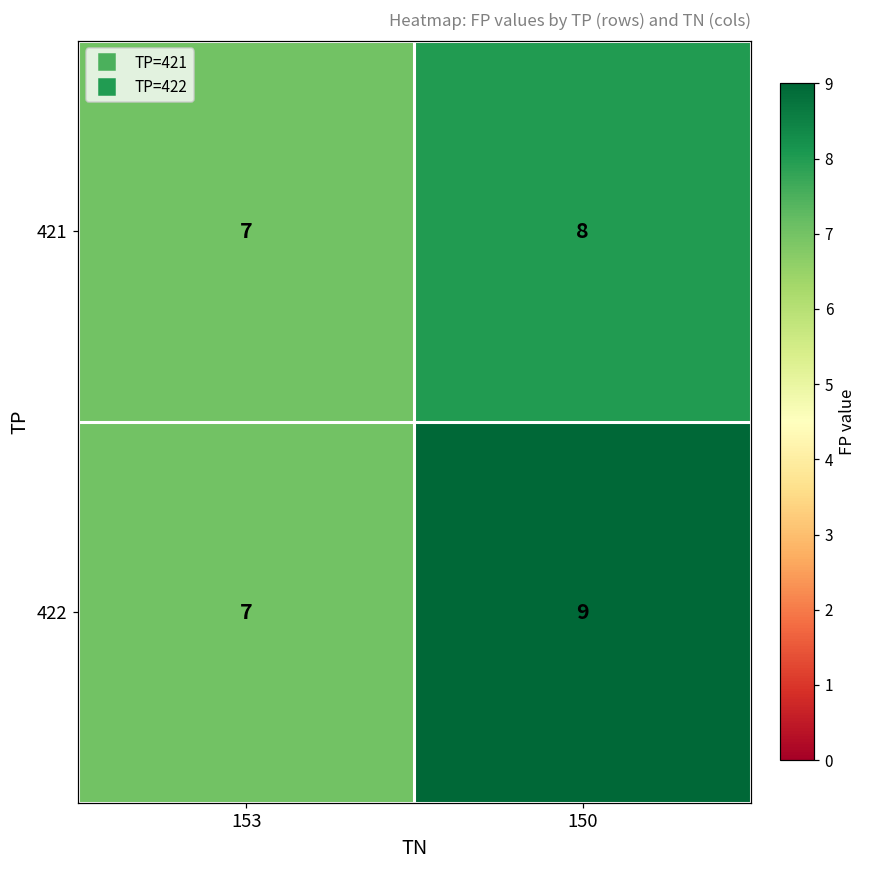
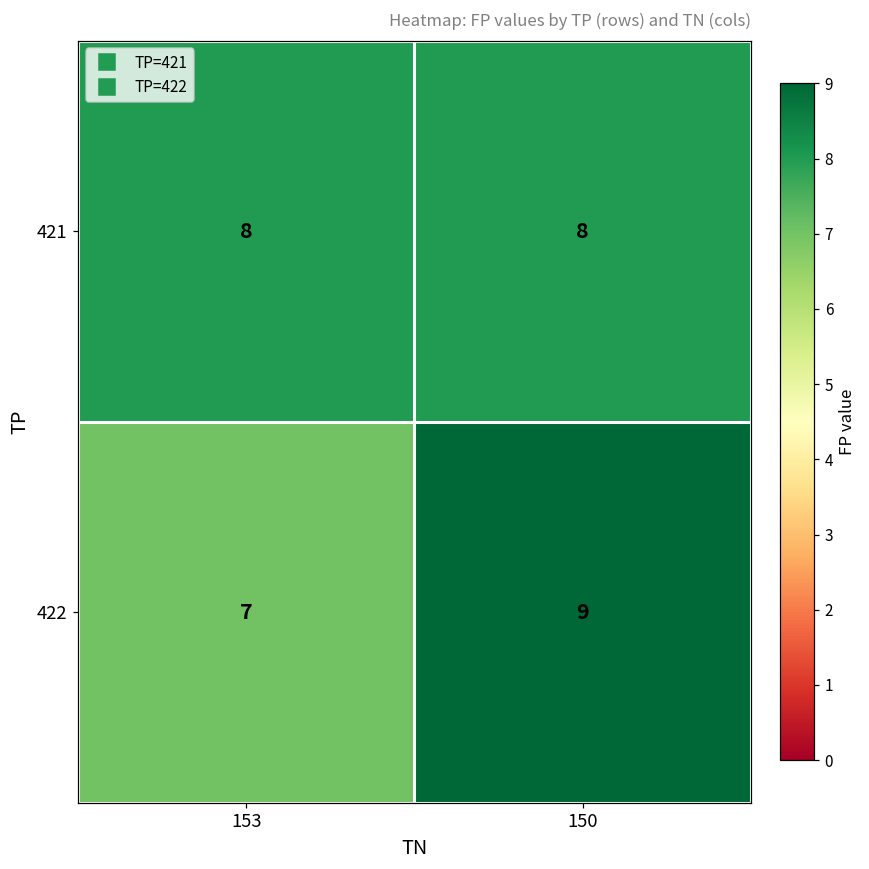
  {
    "421": {
-     "153": 7,
+     "153": 8,
      "150": 8
    },
    "422": {
      "153": 7,
      "150": 9
    }
  }
